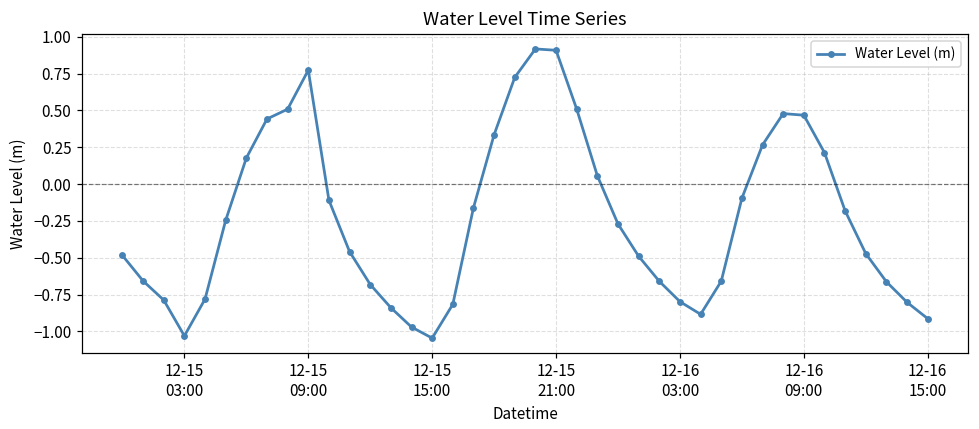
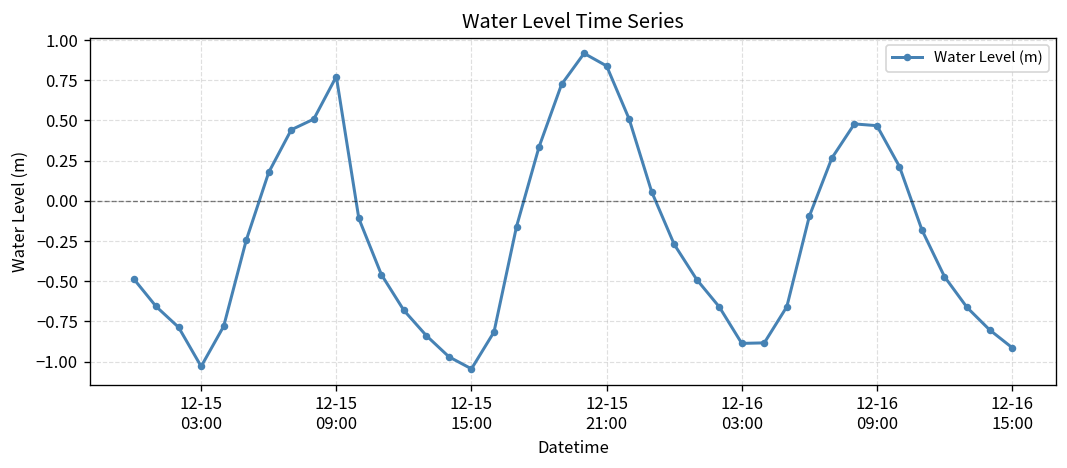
  {
    "12-15 03:00": -1.03,
    "12-15 09:00": 0.77,
    "12-15 15:00": -1.04,
-   "12-15 21:00": 0.91,
-   "12-16 03:00": -0.80,
+   "12-15 21:00": 0.84,
+   "12-16 03:00": -0.89,
    "12-16 09:00": 0.47,
    "12-16 15:00": -0.91
  }
